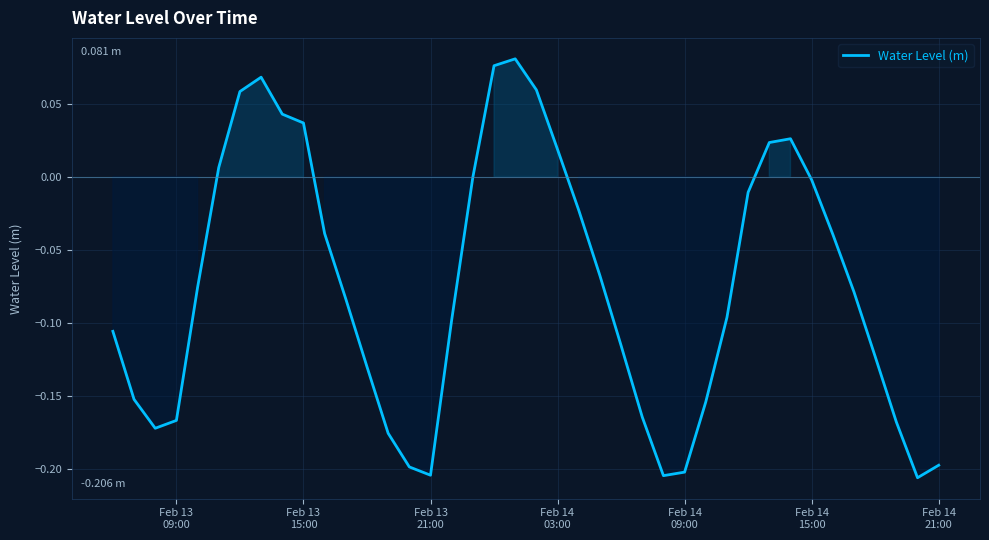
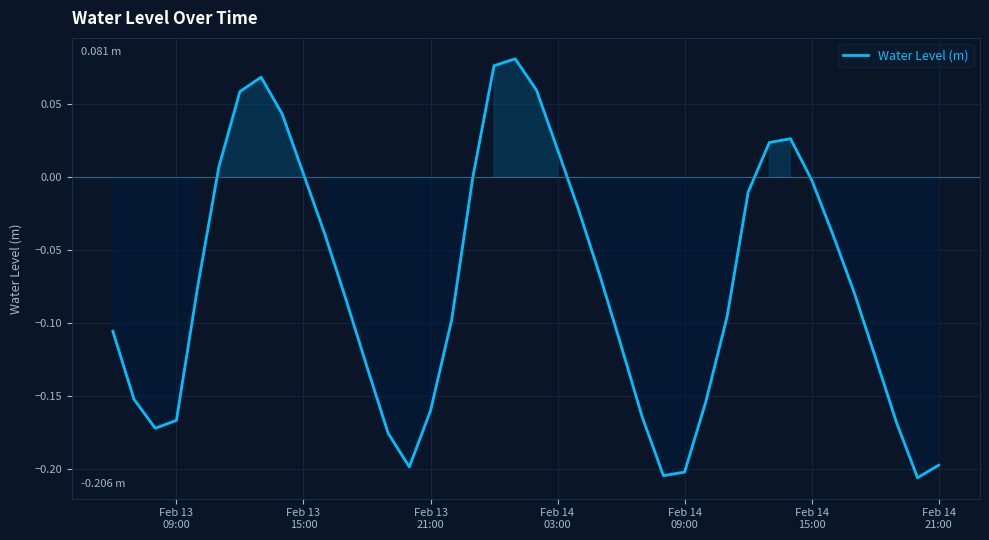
  {
    "Feb 13 09:00": -0.167,
-   "Feb 13 15:00": 0.037,
-   "Feb 13 21:00": -0.205,
+   "Feb 13 15:00": 0.002,
+   "Feb 13 21:00": -0.161,
    "Feb 14 03:00": 0.019,
    "Feb 14 09:00": -0.202,
    "Feb 14 15:00": -0.002,
    "Feb 14 21:00": -0.198
  }
